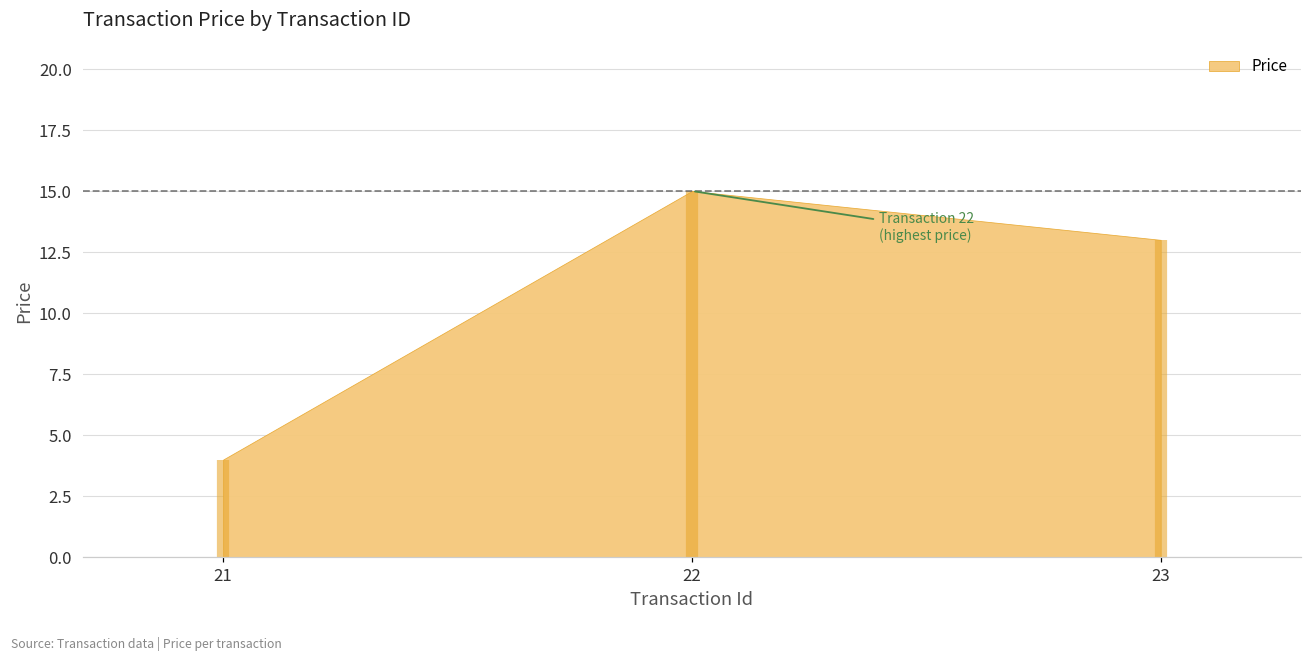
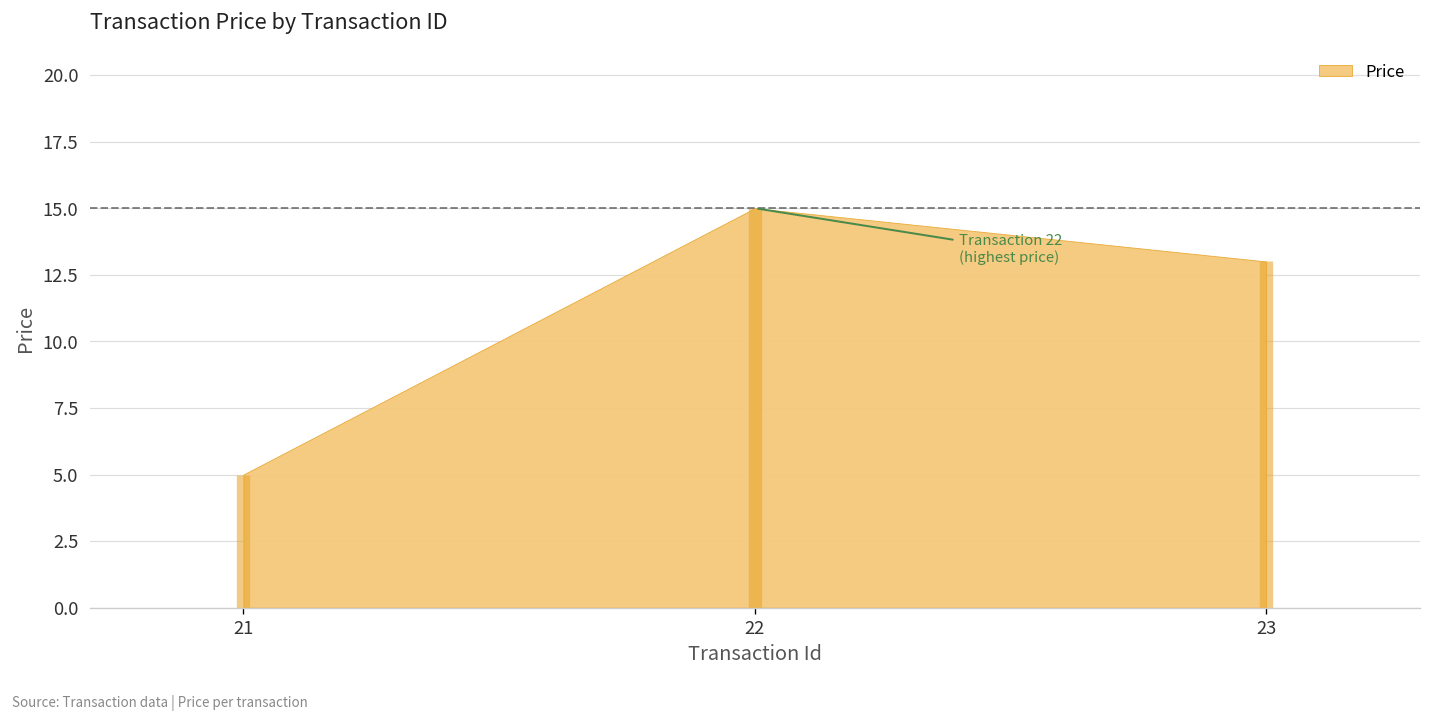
  {
-   "21": 4,
+   "21": 5,
    "23": 13
  }
